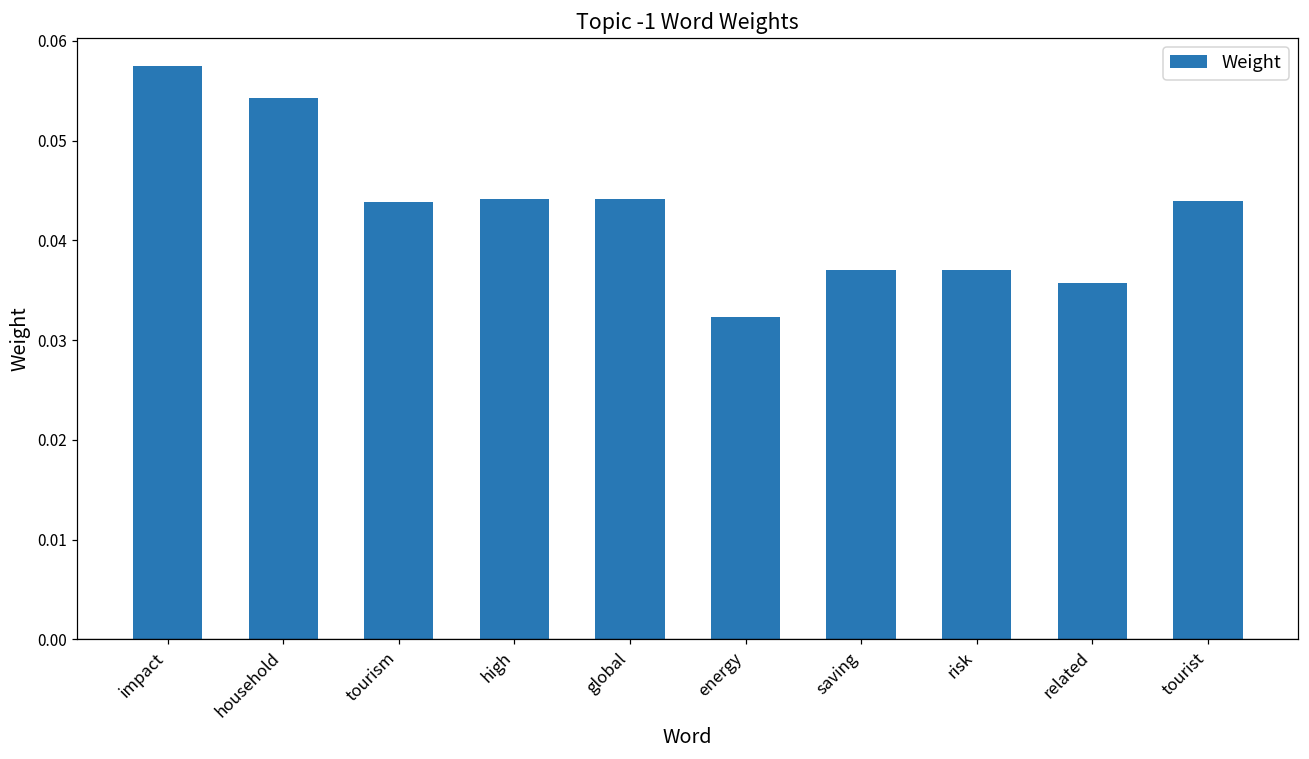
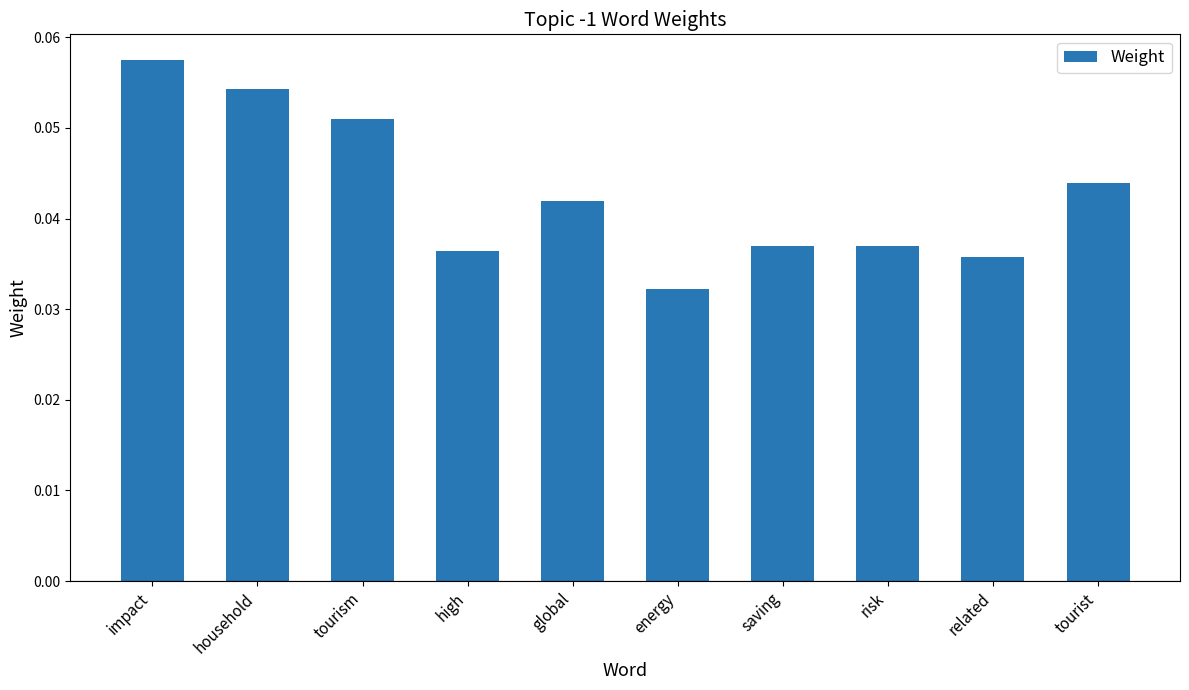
  {
    "impact": 0.057,
    "household": 0.054,
-   "tourism": 0.044,
-   "high": 0.044,
-   "global": 0.044,
+   "tourism": 0.051,
+   "high": 0.036,
+   "global": 0.042,
    "energy": 0.032,
    "saving": 0.037,
    "risk": 0.037,
    "related": 0.036,
    "tourist": 0.044
  }
